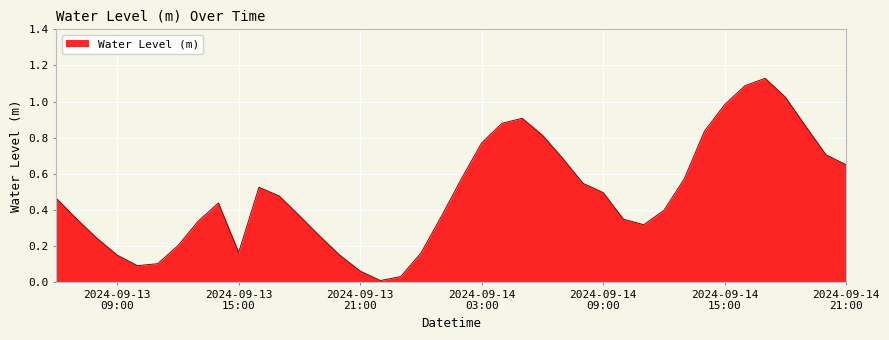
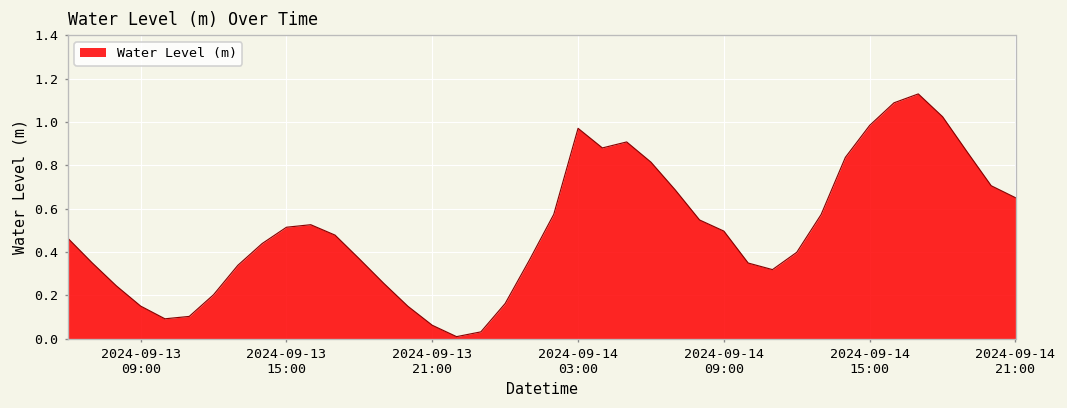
  {
    "2024-09-13 09:00": 0.15,
-   "2024-09-13 15:00": 0.17,
+   "2024-09-13 15:00": 0.51,
    "2024-09-13 21:00": 0.06,
-   "2024-09-14 03:00": 0.77,
+   "2024-09-14 03:00": 0.97,
    "2024-09-14 09:00": 0.50,
    "2024-09-14 15:00": 0.98,
    "2024-09-14 21:00": 0.65
  }
